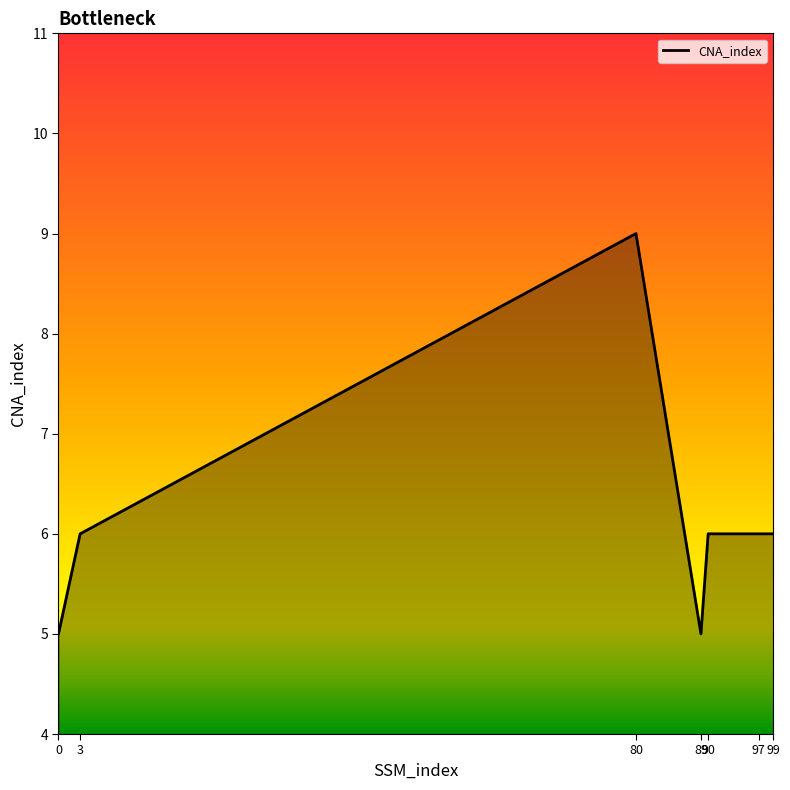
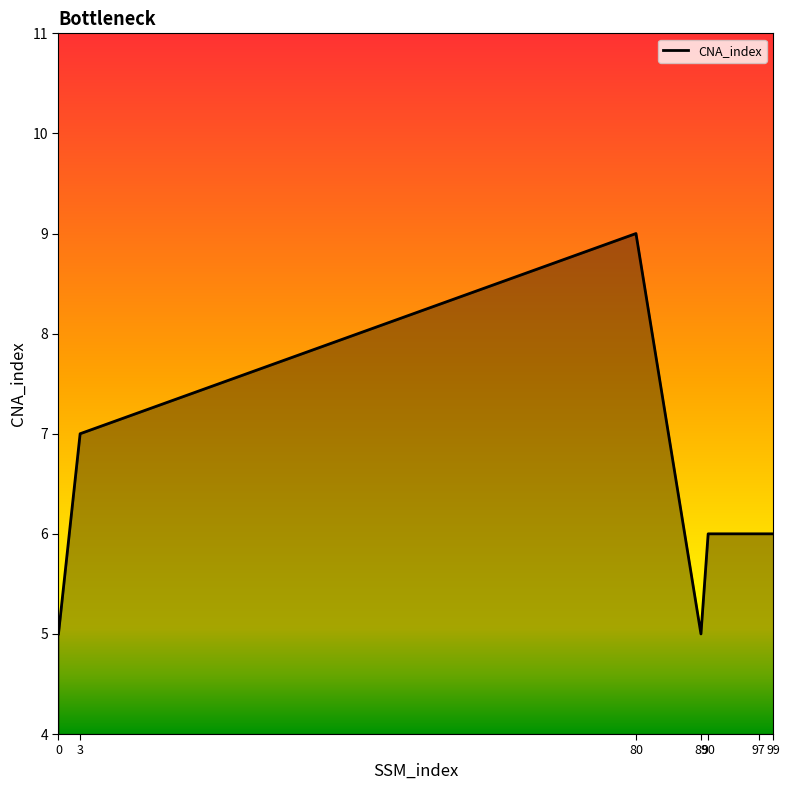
  {
    "0": 5,
-   "3": 6,
+   "3": 7,
    "80": 9,
    "97": 6,
    "99": 6
  }
